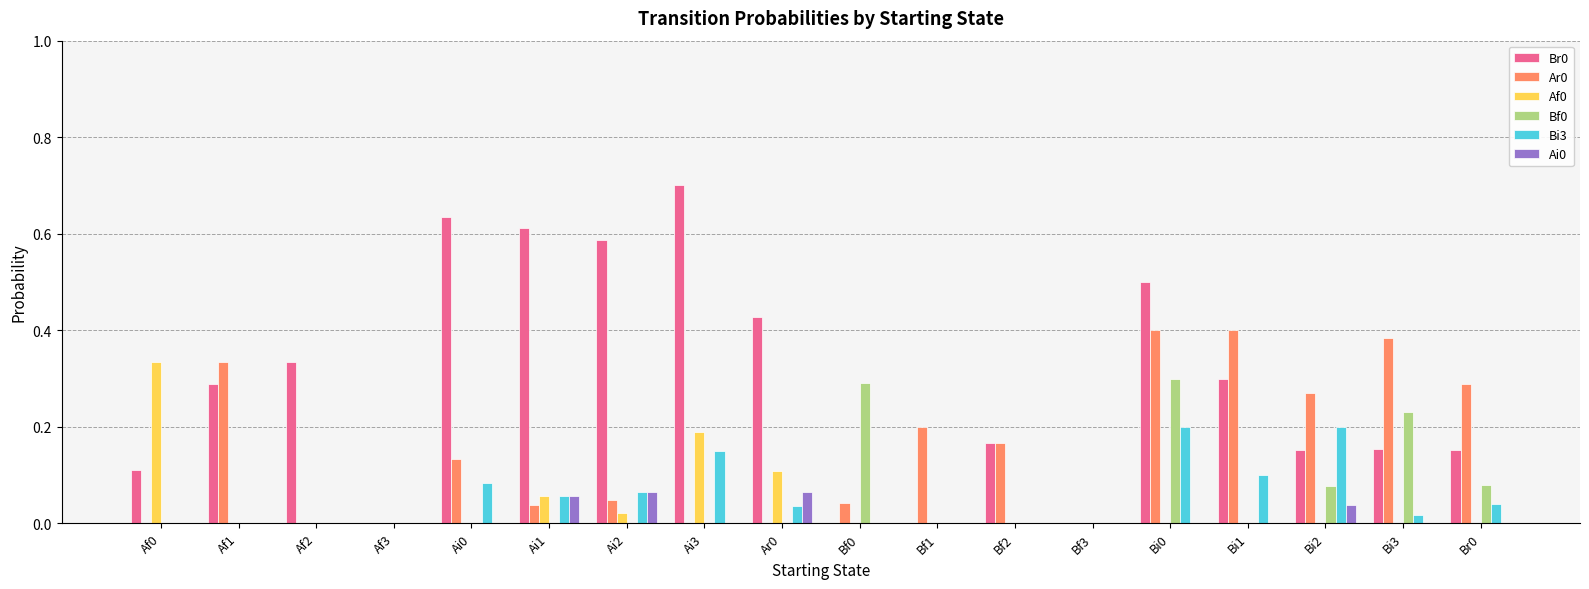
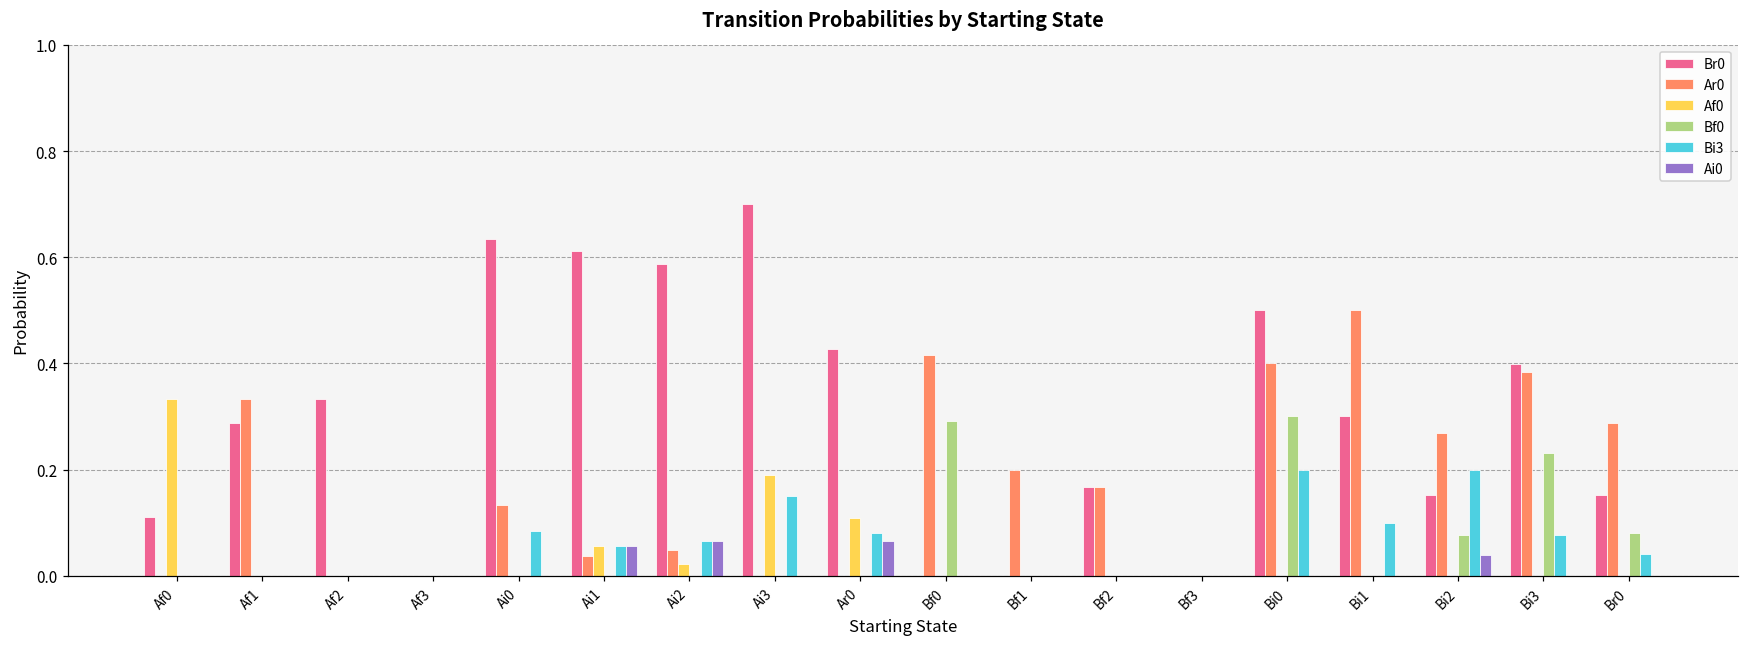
  {
    "Br0": {
      "Af0": 0.11,
      "Af1": 0.29,
      "Af2": 0.33,
      "Af3": 0.00,
      "Ai0": 0.64,
      "Ai1": 0.61,
      "Ai2": 0.59,
      "Ai3": 0.70,
      "Ar0": 0.43,
      "Bf0": 0.00,
      "Bf1": 0.00,
      "Bf2": 0.17,
      "Bf3": 0.00,
      "Bi0": 0.50,
      "Bi1": 0.30,
      "Bi2": 0.15,
-     "Bi3": 0.15,
+     "Bi3": 0.40,
      "Br0": 0.15
    },
    "Ar0": {
      "Af0": 0.00,
      "Af1": 0.33,
      "Af2": 0.00,
      "Af3": 0.00,
      "Ai0": 0.13,
      "Ai1": 0.04,
      "Ai2": 0.05,
      "Ai3": 0.00,
      "Ar0": 0.00,
-     "Bf0": 0.04,
+     "Bf0": 0.42,
      "Bf1": 0.20,
      "Bf2": 0.17,
      "Bf3": 0.00,
      "Bi0": 0.40,
-     "Bi1": 0.4,
+     "Bi1": 0.5,
      "Bi2": 0.27,
      "Bi3": 0.38,
      "Br0": 0.29
    },
    "Af0": {
      "Af0": 0.33,
      "Af1": 0.00,
      "Af2": 0.00,
      "Af3": 0.00,
      "Ai0": 0.00,
      "Ai1": 0.06,
      "Ai2": 0.02,
      "Ai3": 0.19,
      "Ar0": 0.11,
      "Bf0": 0.00,
      "Bf1": 0.00,
      "Bf2": 0.00,
      "Bf3": 0.00,
      "Bi0": 0.00,
      "Bi1": 0.00,
      "Bi2": 0.00,
      "Bi3": 0.00,
      "Br0": 0.00
    },
    "Bf0": {
      "Af0": 0.00,
      "Af1": 0.00,
      "Af2": 0.00,
      "Af3": 0.00,
      "Ai0": 0.00,
      "Ai1": 0.00,
      "Ai2": 0.00,
      "Ai3": 0.00,
      "Ar0": 0.00,
      "Bf0": 0.29,
      "Bf1": 0.00,
      "Bf2": 0.00,
      "Bf3": 0.00,
      "Bi0": 0.30,
      "Bi1": 0.00,
      "Bi2": 0.08,
      "Bi3": 0.23,
      "Br0": 0.08
    },
    "Bi3": {
      "Af0": 0.00,
      "Af1": 0.00,
      "Af2": 0.00,
      "Af3": 0.00,
      "Ai0": 0.08,
      "Ai1": 0.06,
      "Ai2": 0.07,
      "Ai3": 0.15,
-     "Ar0": 0.04,
+     "Ar0": 0.08,
      "Bf0": 0.00,
      "Bf1": 0.00,
      "Bf2": 0.00,
      "Bf3": 0.00,
      "Bi0": 0.20,
      "Bi1": 0.10,
      "Bi2": 0.20,
-     "Bi3": 0.02,
+     "Bi3": 0.08,
      "Br0": 0.04
    },
    "Ai0": {
      "Af0": 0.00,
      "Af1": 0.00,
      "Af2": 0.00,
      "Af3": 0.00,
      "Ai0": 0.00,
      "Ai1": 0.06,
      "Ai2": 0.07,
      "Ai3": 0.00,
      "Ar0": 0.06,
      "Bf0": 0.00,
      "Bf1": 0.00,
      "Bf2": 0.00,
      "Bf3": 0.00,
      "Bi0": 0.00,
      "Bi1": 0.00,
      "Bi2": 0.04,
      "Bi3": 0.00,
      "Br0": 0.00
    }
  }
